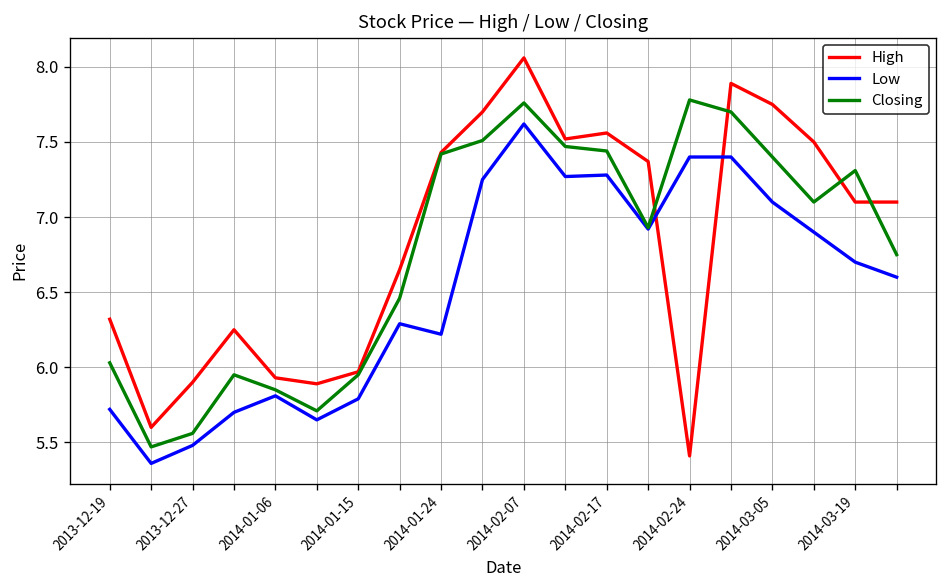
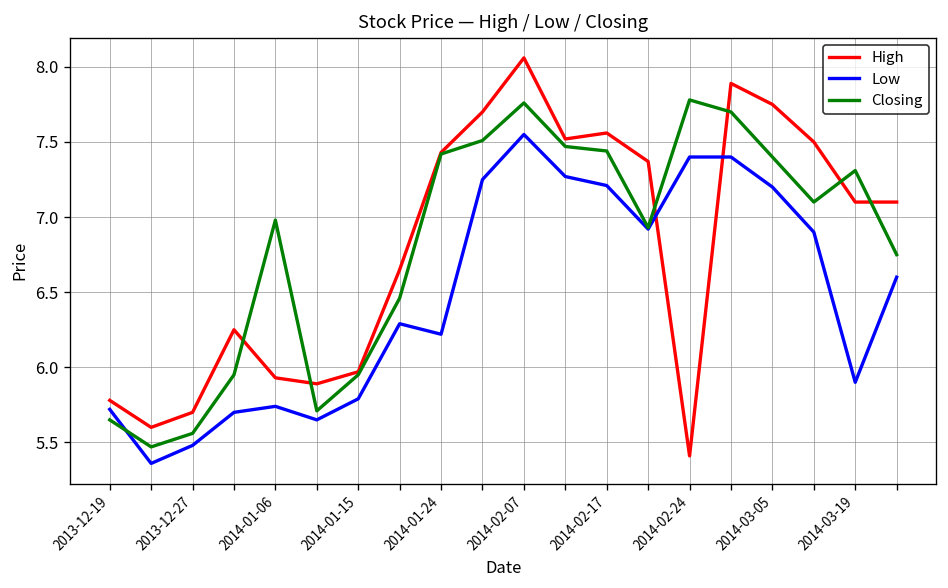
  {
    "High": {
-     "2013-12-19": 6.32,
-     "2013-12-27": 5.9,
+     "2013-12-19": 5.78,
+     "2013-12-27": 5.7,
      "2014-01-06": 5.93,
      "2014-02-07": 8.06,
      "2014-02-17": 7.56,
      "2014-02-24": 5.41,
      "2014-03-05": 7.75,
      "2014-03-19": 7.10
    },
    "Low": {
      "2013-12-19": 5.72,
      "2013-12-27": 5.48,
-     "2014-01-06": 5.81,
+     "2014-01-06": 5.74,
      "2014-01-15": 5.79,
      "2014-01-24": 6.22,
-     "2014-02-07": 7.62,
-     "2014-02-17": 7.28,
+     "2014-02-07": 7.55,
+     "2014-02-17": 7.21,
      "2014-02-24": 7.40,
-     "2014-03-05": 7.1,
-     "2014-03-19": 6.7
+     "2014-03-05": 7.2,
+     "2014-03-19": 5.9
    },
    "Closing": {
-     "2013-12-19": 6.03,
+     "2013-12-19": 5.65,
      "2013-12-27": 5.56,
-     "2014-01-06": 5.85,
+     "2014-01-06": 6.98,
      "2014-02-07": 7.76,
      "2014-02-17": 7.44,
      "2014-02-24": 7.78,
      "2014-03-05": 7.40,
      "2014-03-19": 7.31
    }
  }
